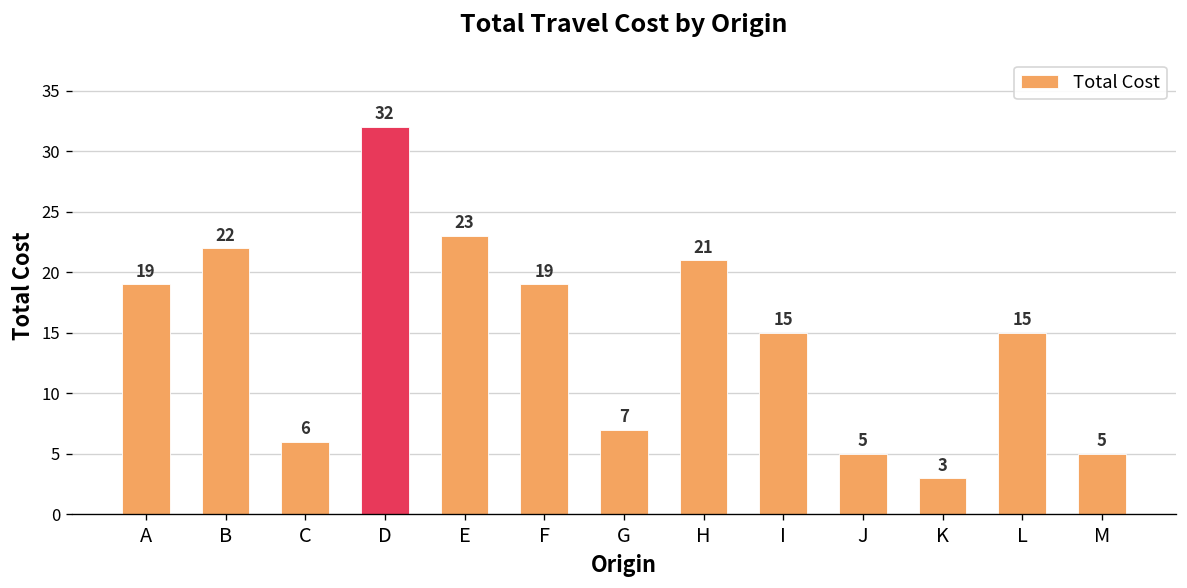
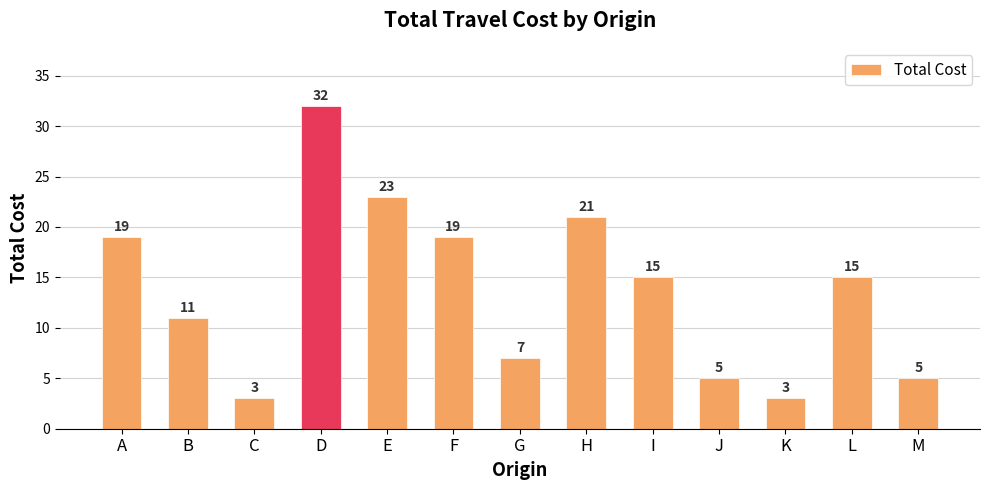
  {
    "A": 19,
-   "B": 22,
-   "C": 6,
+   "B": 11,
+   "C": 3,
    "D": 32,
    "E": 23,
    "F": 19,
    "G": 7,
    "H": 21,
    "I": 15,
    "J": 5,
    "K": 3,
    "L": 15,
    "M": 5
  }
